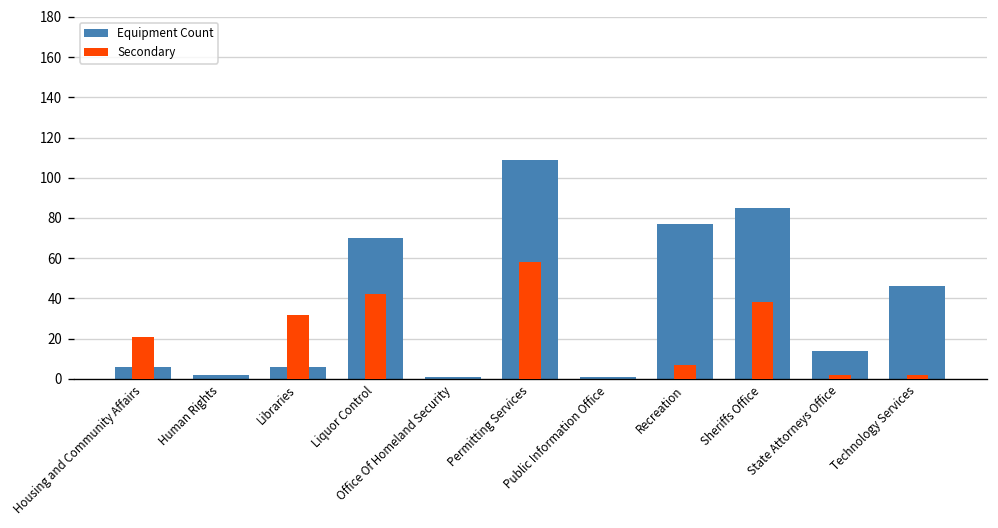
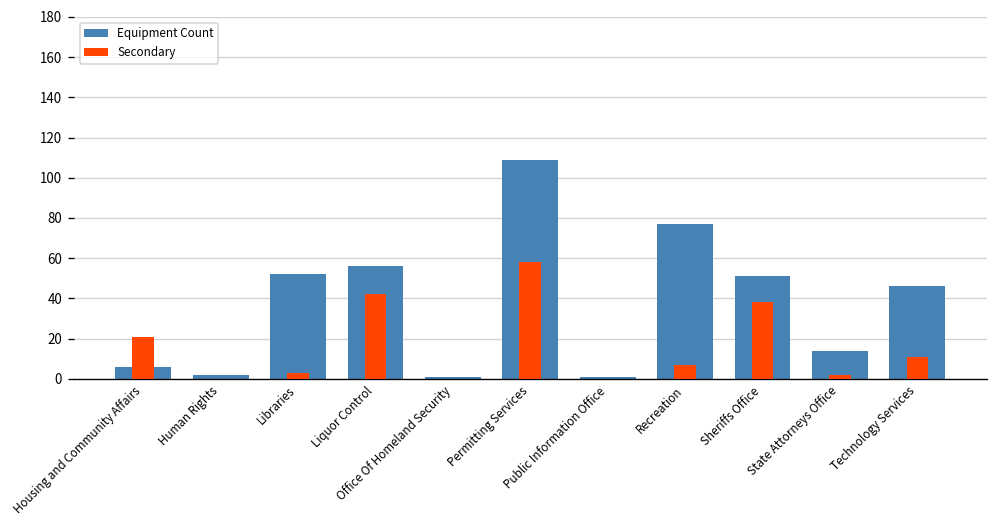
  {
    "Equipment Count": {
      "Human Rights": 2,
-     "Libraries": 6,
-     "Liquor Control": 70,
+     "Libraries": 52,
+     "Liquor Control": 56,
      "Permitting Services": 109,
      "Recreation": 77,
-     "Sheriffs Office": 85,
+     "Sheriffs Office": 51,
      "State Attorneys Office": 14,
      "Technology Services": 46
    },
    "Secondary": {
      "Housing and Community Affairs": 21,
      "Human Rights": 0,
-     "Libraries": 32,
+     "Libraries": 3,
      "Office Of Homeland Security": 0,
      "Public Information Office": 0,
-     "Technology Services": 2
+     "Technology Services": 11
    }
  }
